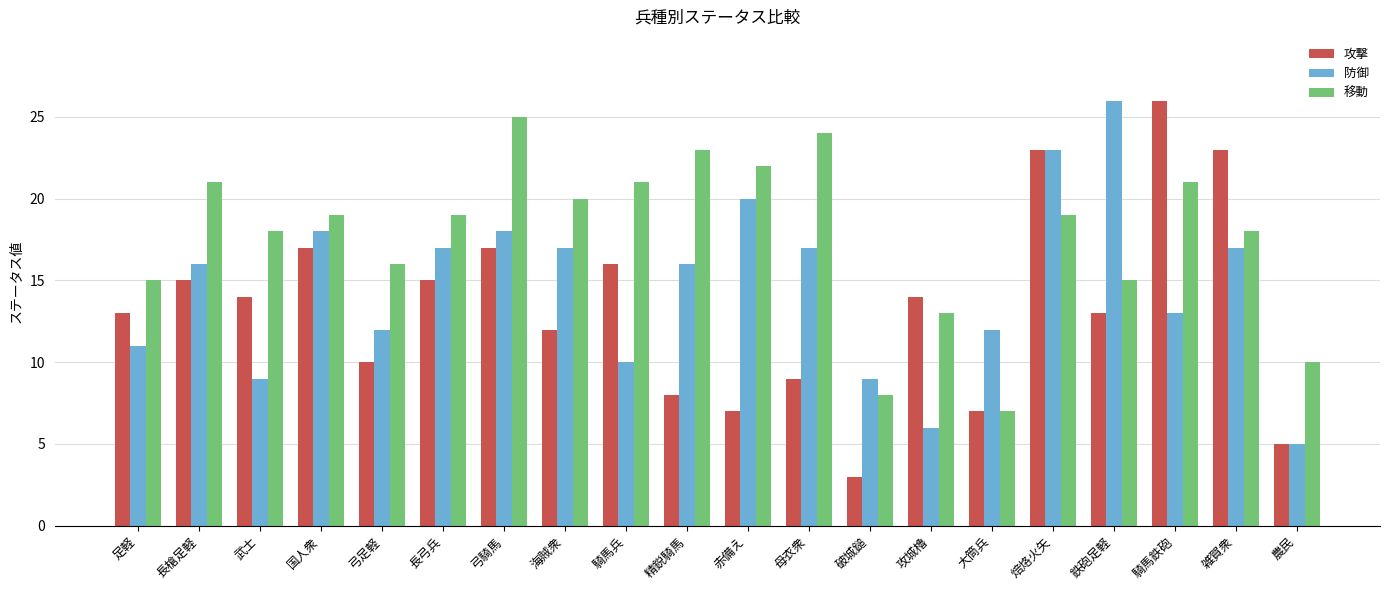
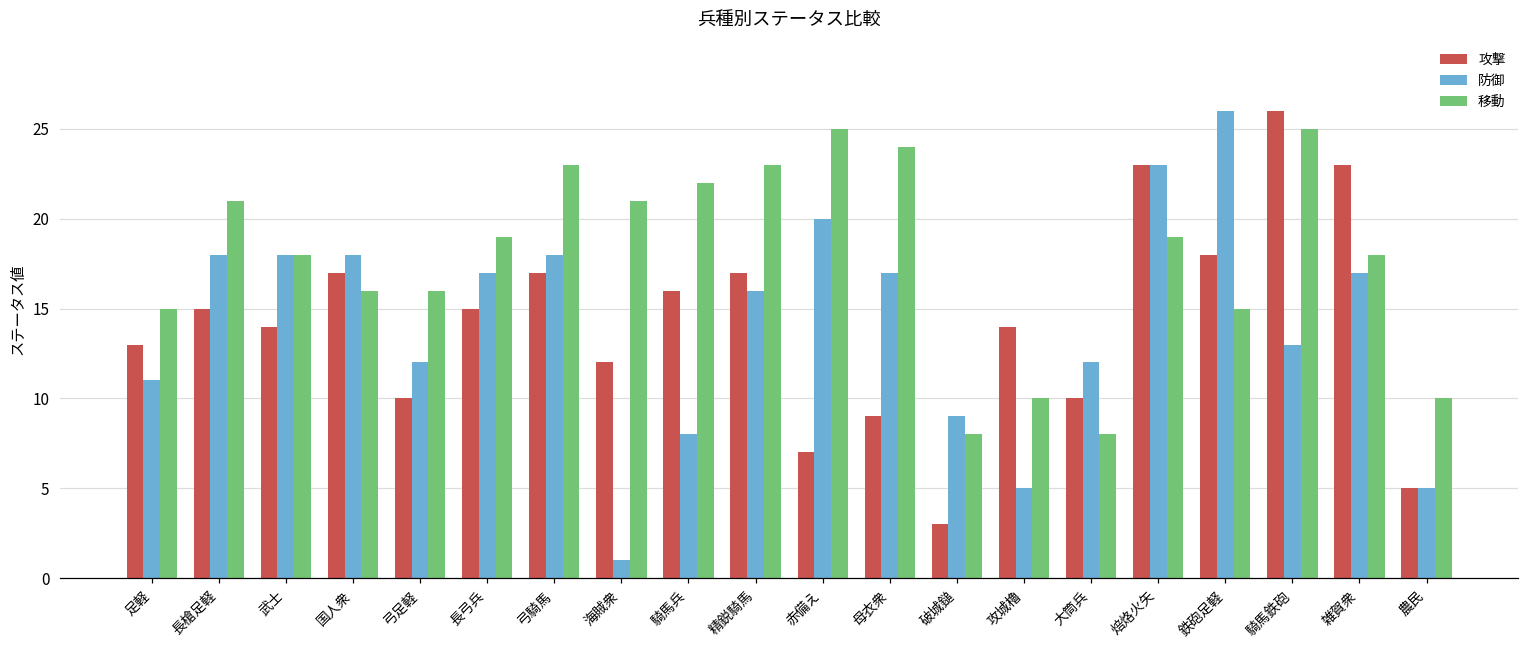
  {
    "攻撃": {
      "足軽": 13,
      "長槍足軽": 15,
      "武士": 14,
      "国人衆": 17,
      "弓足軽": 10,
      "長弓兵": 15,
      "弓騎馬": 17,
      "海賊衆": 12,
      "騎馬兵": 16,
-     "精鋭騎馬": 8,
+     "精鋭騎馬": 17,
      "赤備え": 7,
      "母衣衆": 9,
      "破城鎚": 3,
      "攻城櫓": 14,
-     "大筒兵": 7,
+     "大筒兵": 10,
      "焙烙火矢": 23,
-     "鉄砲足軽": 13,
+     "鉄砲足軽": 18,
      "騎馬鉄砲": 26,
      "雑賀衆": 23,
      "農民": 5
    },
    "防御": {
      "足軽": 11,
-     "長槍足軽": 16,
-     "武士": 9,
+     "長槍足軽": 18,
+     "武士": 18,
      "国人衆": 18,
      "弓足軽": 12,
      "長弓兵": 17,
      "弓騎馬": 18,
-     "海賊衆": 17,
-     "騎馬兵": 10,
+     "海賊衆": 1,
+     "騎馬兵": 8,
      "精鋭騎馬": 16,
      "赤備え": 20,
      "母衣衆": 17,
      "破城鎚": 9,
-     "攻城櫓": 6,
+     "攻城櫓": 5,
      "大筒兵": 12,
      "焙烙火矢": 23,
      "鉄砲足軽": 26,
      "騎馬鉄砲": 13,
      "雑賀衆": 17,
      "農民": 5
    },
    "移動": {
      "足軽": 15,
      "長槍足軽": 21,
      "武士": 18,
-     "国人衆": 19,
+     "国人衆": 16,
      "弓足軽": 16,
      "長弓兵": 19,
-     "弓騎馬": 25,
-     "海賊衆": 20,
-     "騎馬兵": 21,
+     "弓騎馬": 23,
+     "海賊衆": 21,
+     "騎馬兵": 22,
      "精鋭騎馬": 23,
-     "赤備え": 22,
+     "赤備え": 25,
      "母衣衆": 24,
      "破城鎚": 8,
-     "攻城櫓": 13,
-     "大筒兵": 7,
+     "攻城櫓": 10,
+     "大筒兵": 8,
      "焙烙火矢": 19,
      "鉄砲足軽": 15,
-     "騎馬鉄砲": 21,
+     "騎馬鉄砲": 25,
      "雑賀衆": 18,
      "農民": 10
    }
  }
